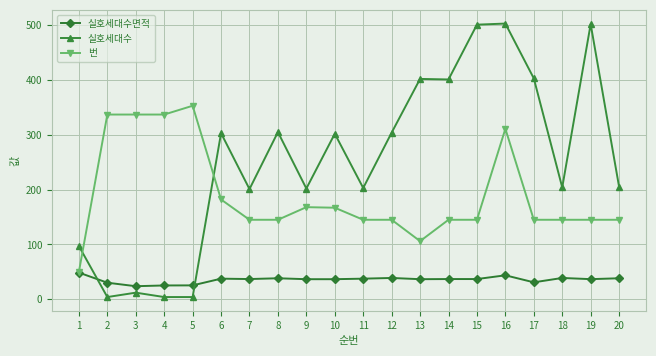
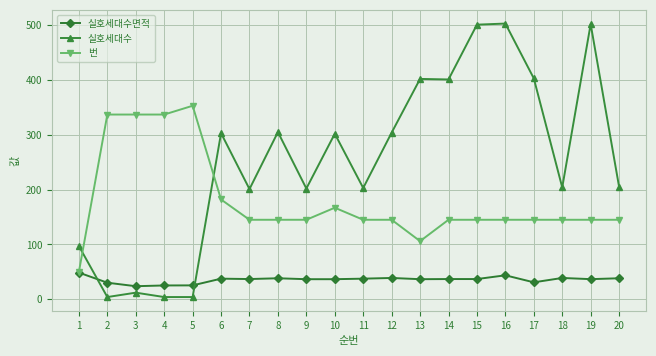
  {
    "번": {
      "2": 340,
      "3": 340,
      "4": 340,
      "5": 350,
      "6": 180,
      "7": 150,
      "8": 150,
-     "9": 170,
+     "9": 150,
      "10": 170,
      "11": 150,
      "12": 150,
      "13": 110,
      "14": 150,
      "15": 150,
-     "16": 310,
+     "16": 150,
      "17": 150,
      "18": 150,
      "19": 150,
      "20": 150
    }
  }
